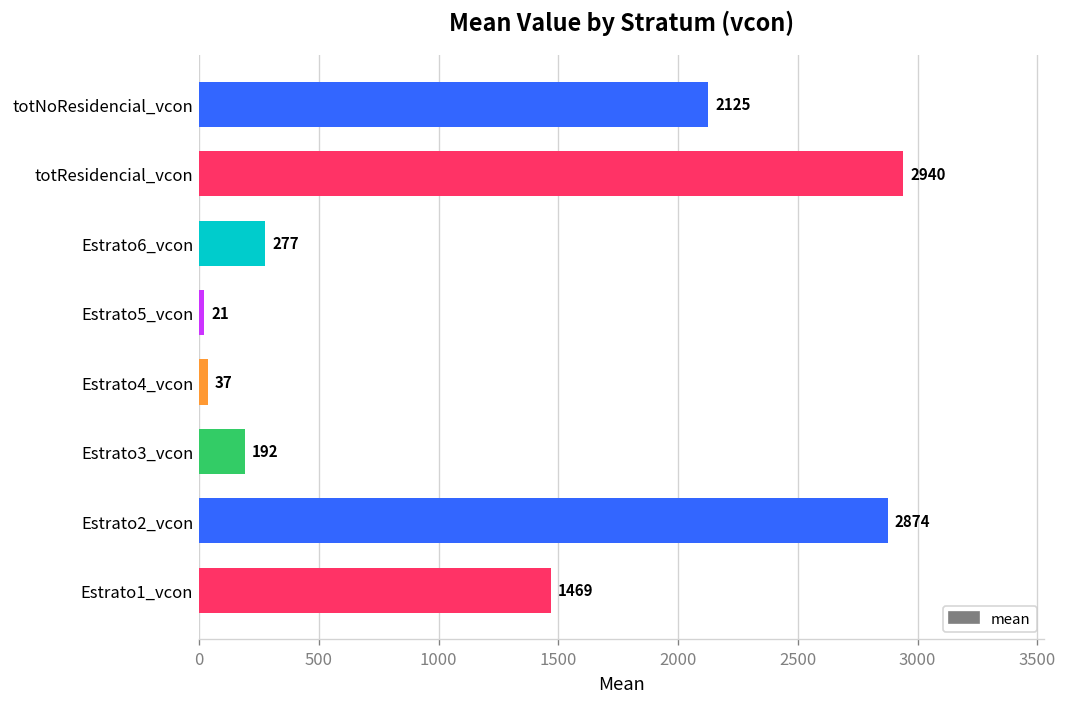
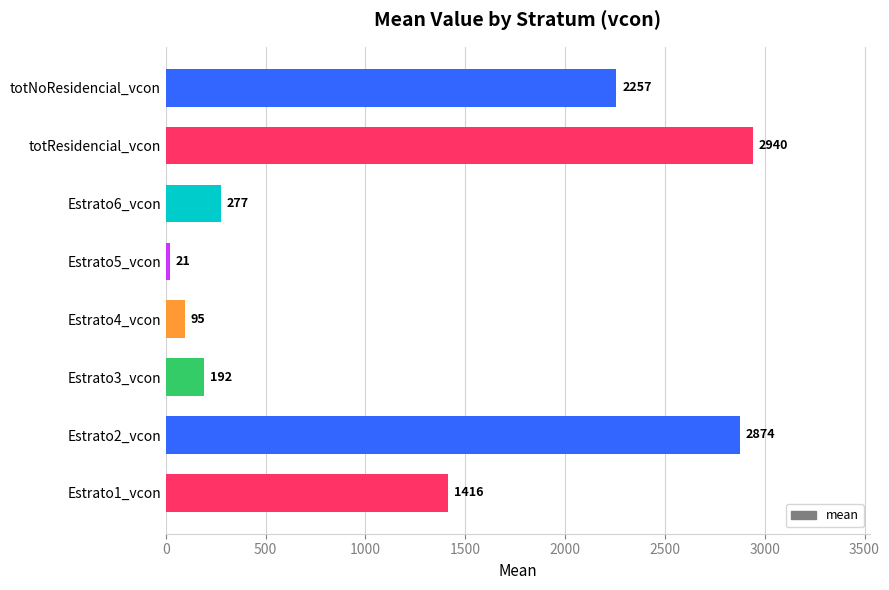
  {
-   "totNoResidencial_vcon": 2125,
+   "totNoResidencial_vcon": 2257,
    "totResidencial_vcon": 2940,
    "Estrato6_vcon": 277,
    "Estrato5_vcon": 21,
-   "Estrato4_vcon": 37,
+   "Estrato4_vcon": 95,
    "Estrato3_vcon": 192,
    "Estrato2_vcon": 2874,
-   "Estrato1_vcon": 1469
+   "Estrato1_vcon": 1416
  }
